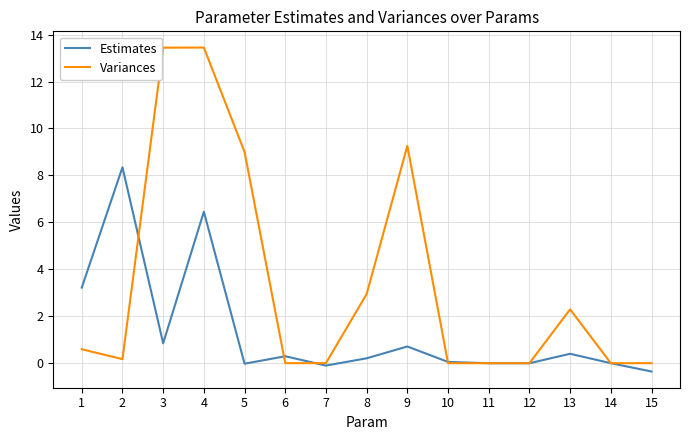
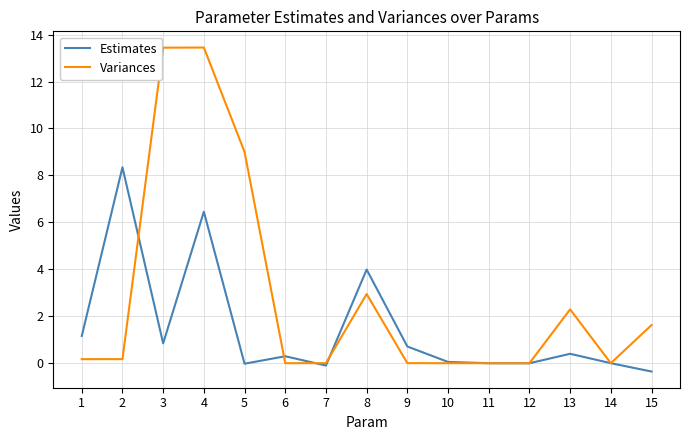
  {
    "Estimates": {
-     "1": 3.2,
+     "1": 1.2,
      "2": 8.3,
      "3": 0.8,
      "4": 6.5,
      "5": 0.0,
      "6": 0.3,
-     "8": 0.2,
+     "8": 4.0,
      "9": 0.7,
      "13": 0.4,
      "15": -0.4
    },
    "Variances": {
-     "1": 0.6,
+     "1": 0.2,
      "2": 0.2,
      "3": 13.4,
      "4": 13.4,
      "5": 9.0,
      "6": 0.0,
      "8": 2.9,
-     "9": 9.3,
+     "9": 0.0,
      "13": 2.3,
-     "15": 0.0
+     "15": 1.6
    }
  }
